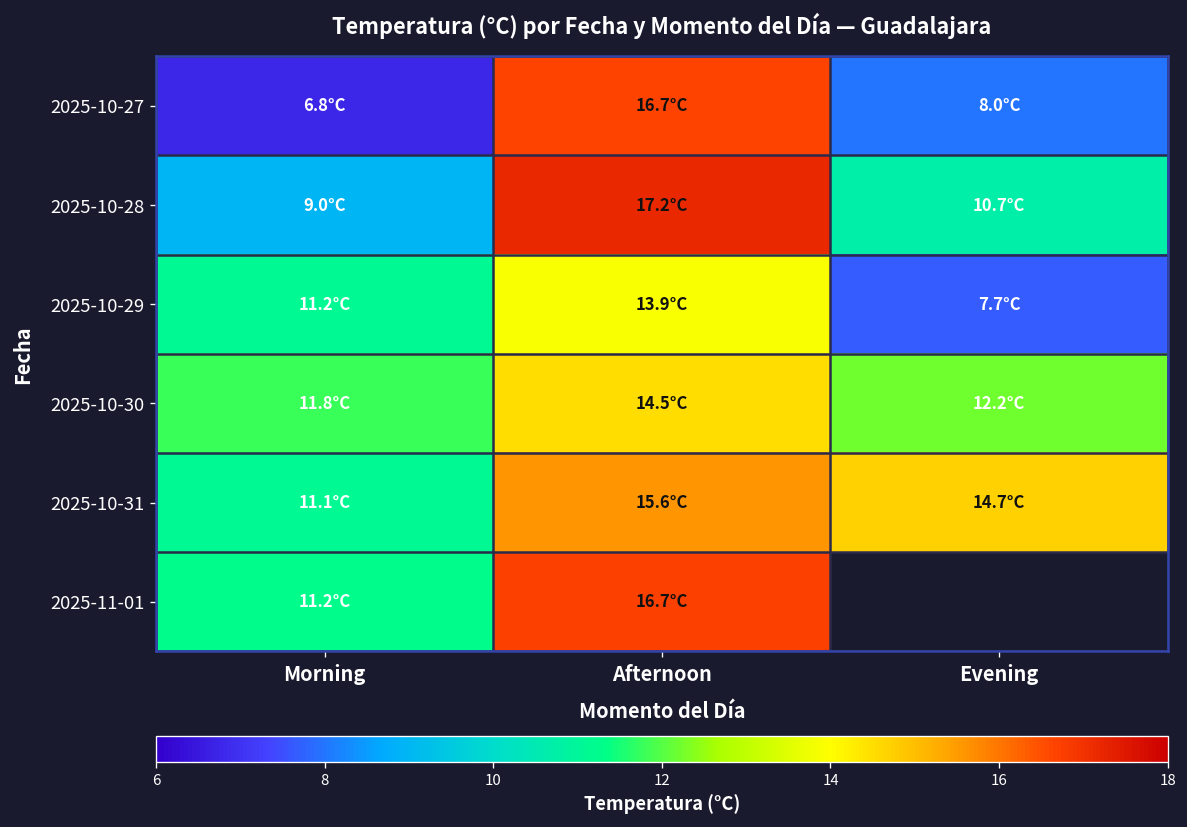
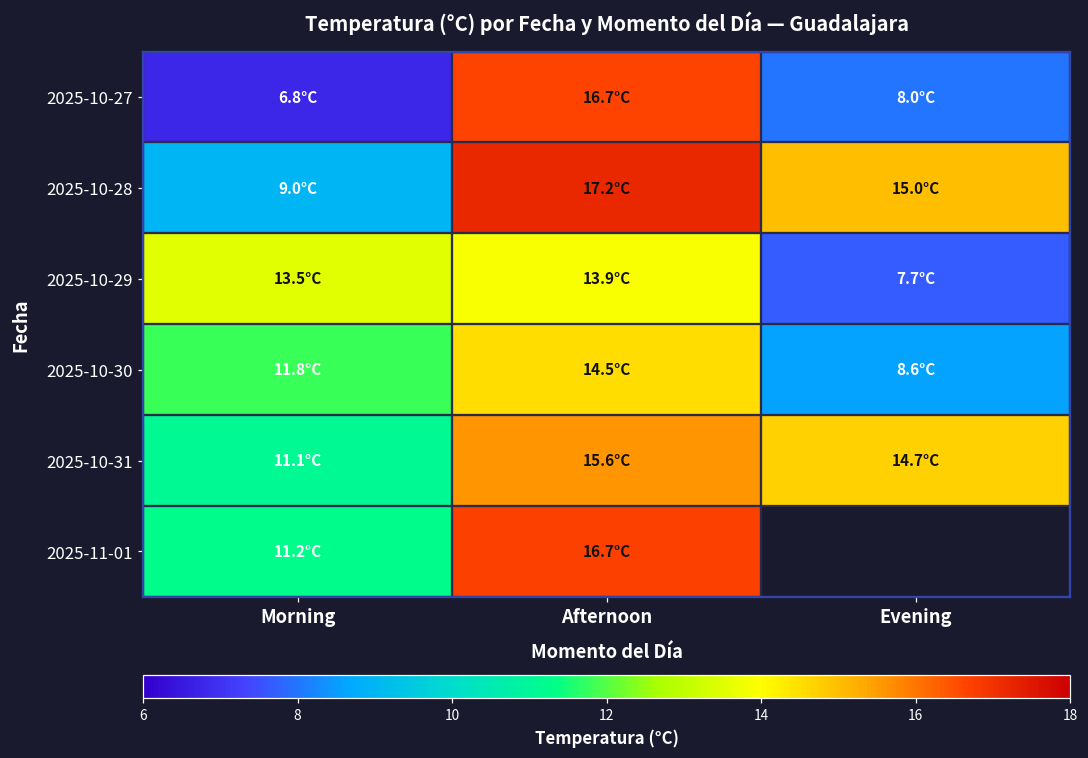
  {
    "2025-10-27": {
      "Morning": "6.8°C",
      "Afternoon": "16.7°C",
      "Evening": "8.0°C"
    },
    "2025-10-28": {
      "Morning": "9.0°C",
      "Afternoon": "17.2°C",
-     "Evening": "10.7°C"
+     "Evening": "15.0°C"
    },
    "2025-10-29": {
-     "Morning": "11.2°C",
+     "Morning": "13.5°C",
      "Afternoon": "13.9°C",
      "Evening": "7.7°C"
    },
    "2025-10-30": {
      "Morning": "11.8°C",
      "Afternoon": "14.5°C",
-     "Evening": "12.2°C"
+     "Evening": "8.6°C"
    },
    "2025-10-31": {
      "Morning": "11.1°C",
      "Afternoon": "15.6°C",
      "Evening": "14.7°C"
    },
    "2025-11-01": {
      "Morning": "11.2°C",
      "Afternoon": "16.7°C"
    }
  }
